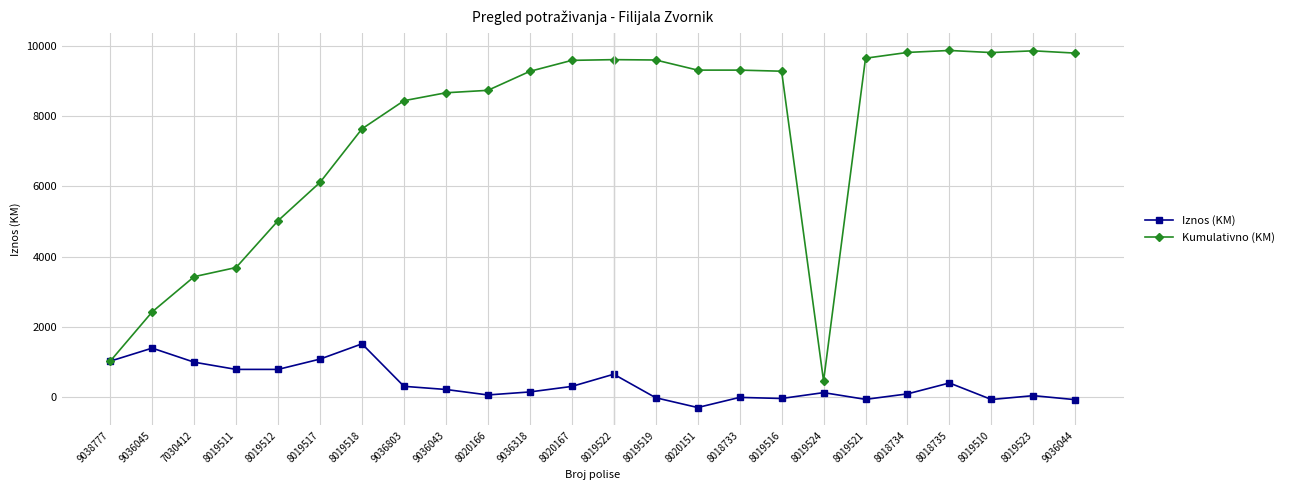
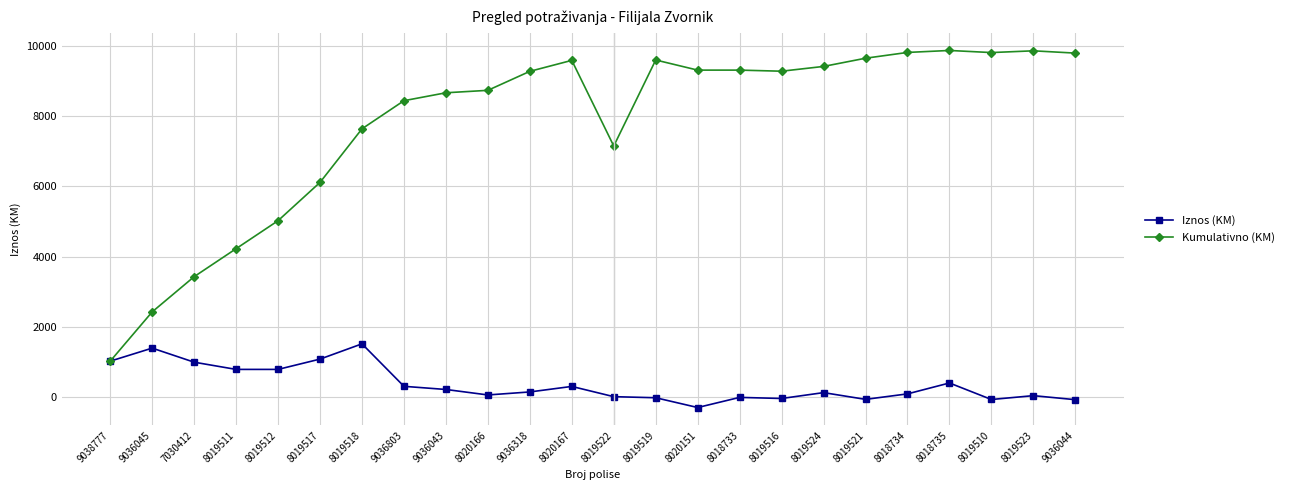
  {
    "Iznos (KM)": {
      "9036045": 1400,
      "7030412": 1000,
      "8019511": 800,
      "8019512": 800,
      "8019517": 1100,
      "8019518": 1500,
      "9036803": 300,
      "9036043": 200,
      "8020166": 100,
      "9036318": 200,
      "8020167": 300,
-     "8019522": 700,
+     "8019522": 0,
      "8019519": 0,
      "8020151": -300,
      "8018733": 0,
      "8019516": 0,
      "8019524": 100,
      "8019521": -100,
      "8018734": 100,
      "8018735": 400,
      "8019510": -100,
      "8019523": 0,
      "9036044": -100
    },
    "Kumulativno (KM)": {
      "9036045": 2400,
      "7030412": 3400,
-     "8019511": 3700,
+     "8019511": 4200,
      "8019512": 5000,
      "8019517": 6100,
      "8019518": 7600,
      "9036803": 8400,
      "9036043": 8700,
      "8020166": 8700,
      "9036318": 9300,
      "8020167": 9600,
-     "8019522": 9600,
+     "8019522": 7100,
      "8019519": 9600,
      "8020151": 9300,
      "8018733": 9300,
      "8019516": 9300,
-     "8019524": 500,
+     "8019524": 9400,
      "8019521": 9600,
      "8018734": 9800,
      "8018735": 9900,
      "8019510": 9800,
      "8019523": 9900,
      "9036044": 9800
    }
  }
